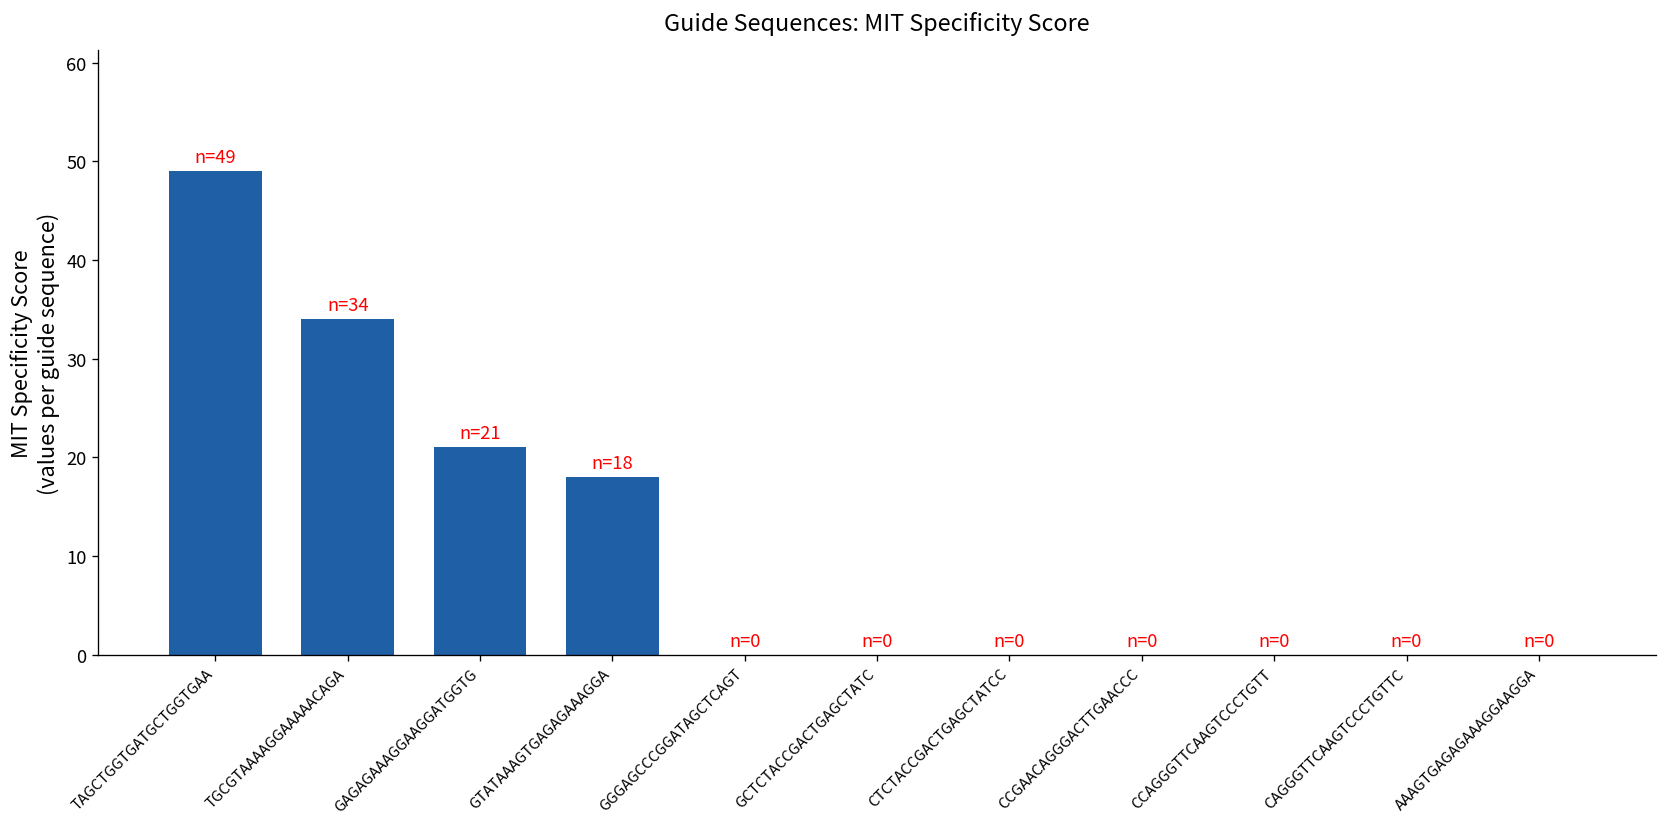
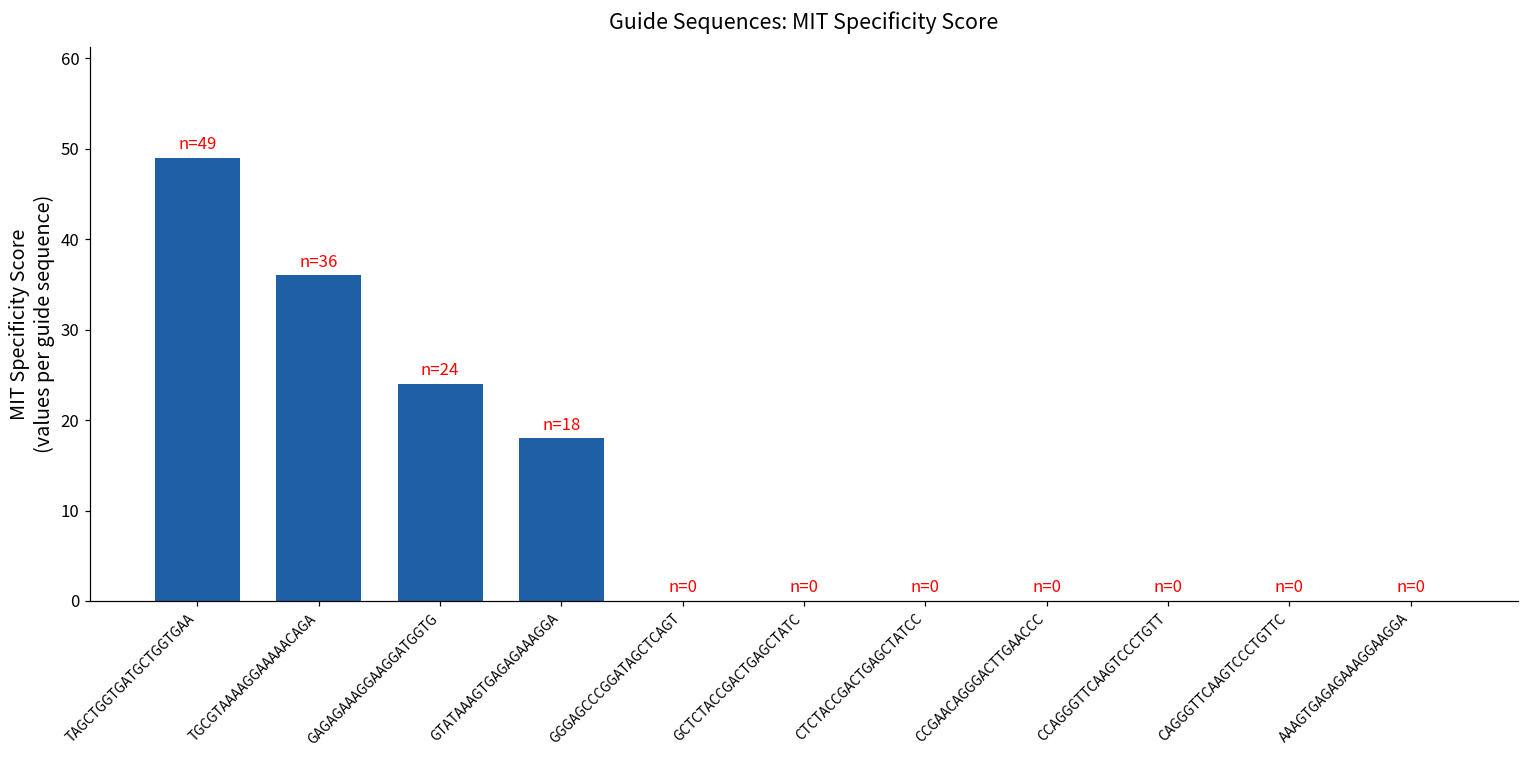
  {
    "TAGCTGGTGATGCTGGTGAA": 49,
-   "TGCGTAAAAGGAAAAACAGA": 34,
-   "GAGAGAAAGGAAGGATGGTG": 21,
+   "TGCGTAAAAGGAAAAACAGA": 36,
+   "GAGAGAAAGGAAGGATGGTG": 24,
    "GTATAAAGTGAGAGAAAGGA": 18,
    "GGGAGCCCGGATAGCTCAGT": 0,
    "GCTCTACCGACTGAGCTATC": 0,
    "CTCTACCGACTGAGCTATCC": 0,
    "CCGAACAGGGACTTGAACCC": 0,
    "CCAGGGTTCAAGTCCCTGTT": 0,
    "CAGGGTTCAAGTCCCTGTTC": 0,
    "AAAGTGAGAGAAAGGAAGGA": 0
  }
